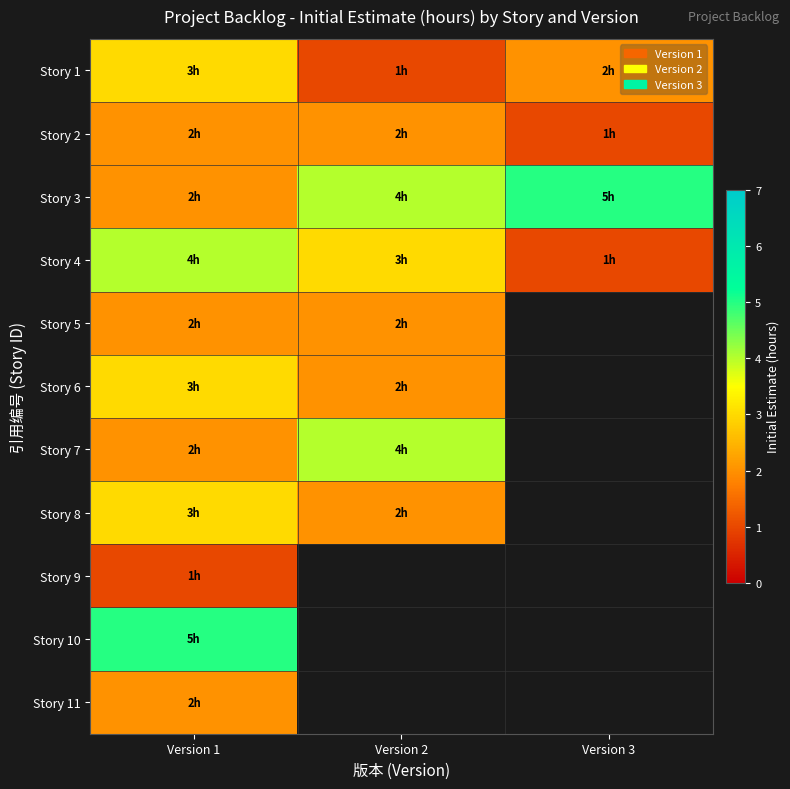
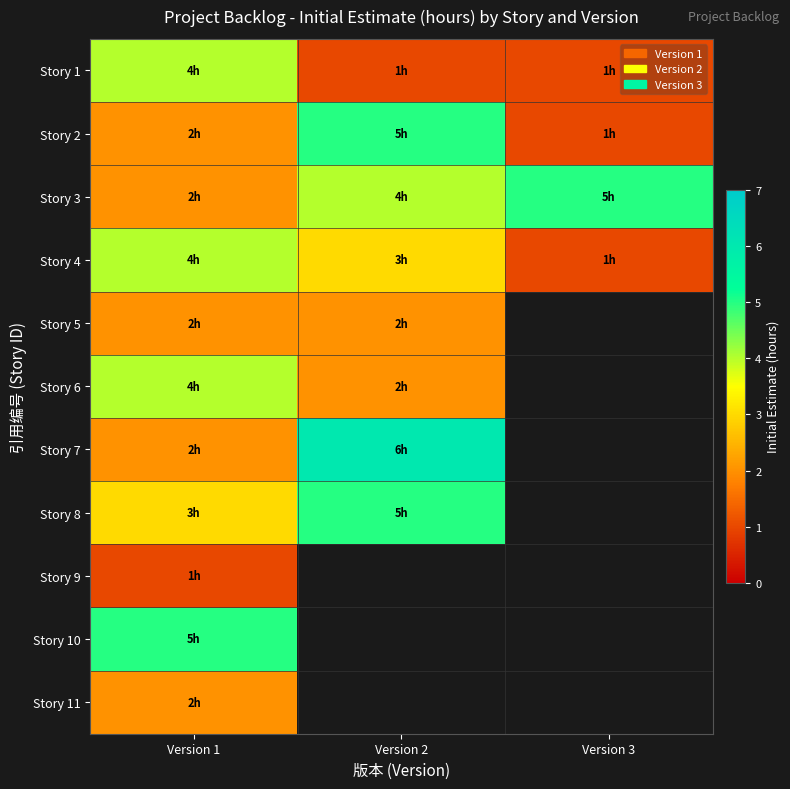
  {
    "Story 1": {
-     "Version 1": "3h",
+     "Version 1": "4h",
      "Version 2": "1h",
-     "Version 3": "2h"
+     "Version 3": "1h"
    },
    "Story 2": {
      "Version 1": "2h",
-     "Version 2": "2h",
+     "Version 2": "5h",
      "Version 3": "1h"
    },
    "Story 3": {
      "Version 1": "2h",
      "Version 2": "4h",
      "Version 3": "5h"
    },
    "Story 4": {
      "Version 1": "4h",
      "Version 2": "3h",
      "Version 3": "1h"
    },
    "Story 5": {
      "Version 1": "2h",
      "Version 2": "2h"
    },
    "Story 6": {
-     "Version 1": "3h",
+     "Version 1": "4h",
      "Version 2": "2h"
    },
    "Story 7": {
      "Version 1": "2h",
-     "Version 2": "4h"
+     "Version 2": "6h"
    },
    "Story 8": {
      "Version 1": "3h",
-     "Version 2": "2h"
+     "Version 2": "5h"
    },
    "Story 9": {
      "Version 1": "1h"
    },
    "Story 10": {
      "Version 1": "5h"
    },
    "Story 11": {
      "Version 1": "2h"
    }
  }
